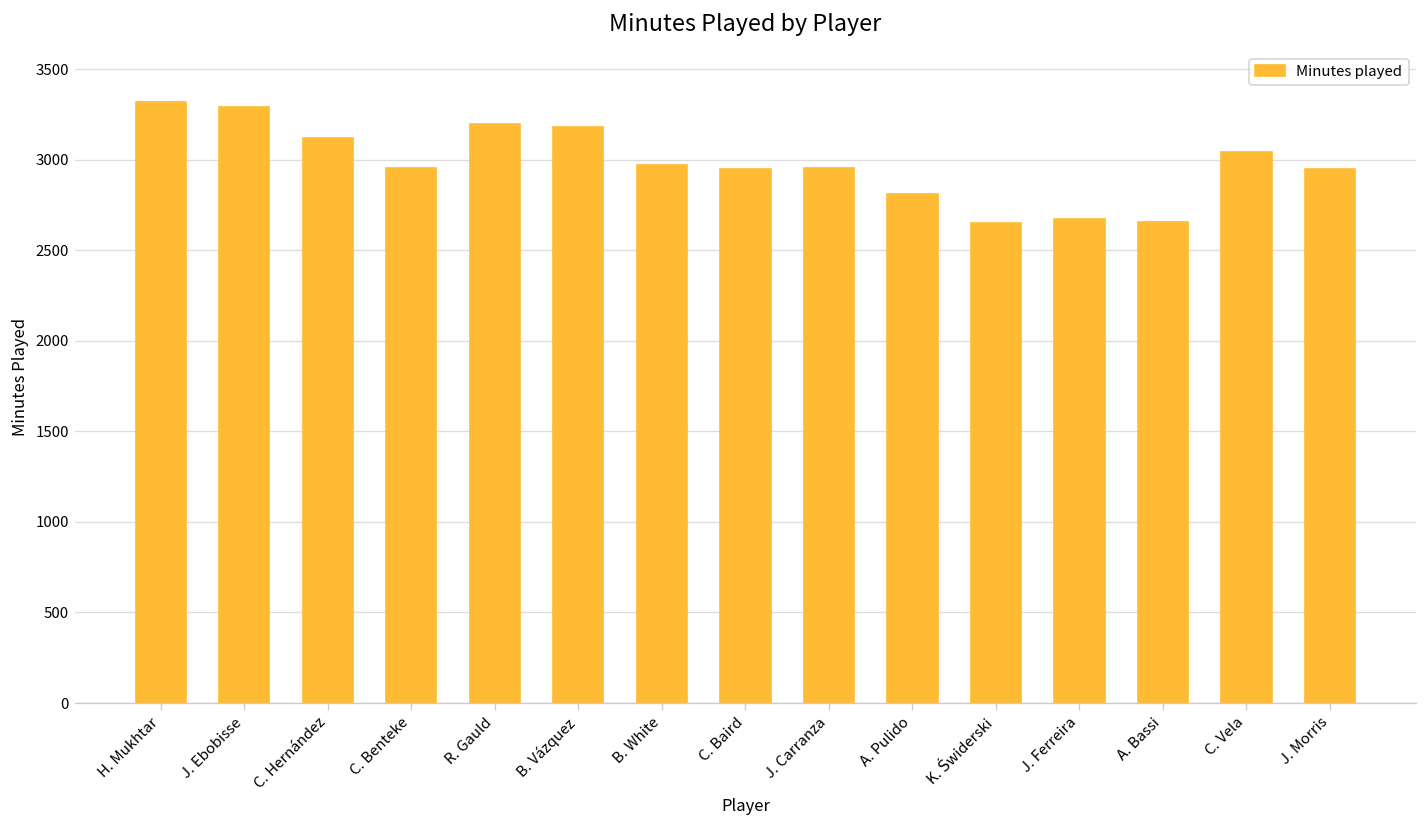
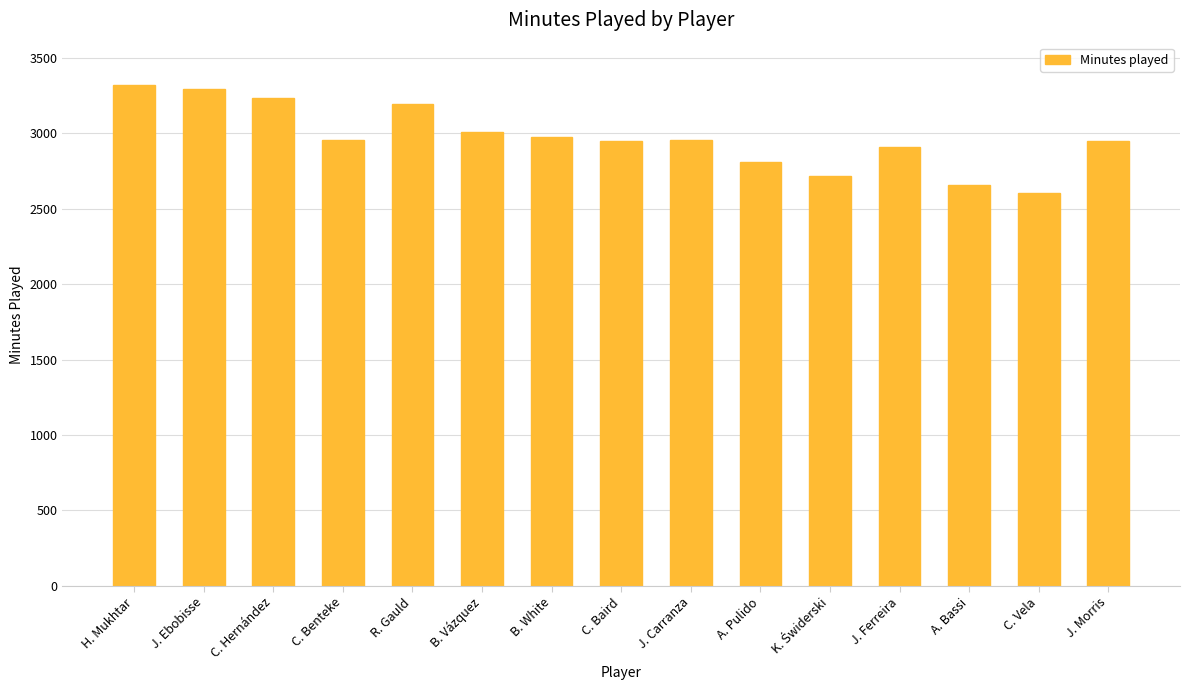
  {
    "H. Mukhtar": 3320,
    "J. Ebobisse": 3290,
-   "C. Hernández": 3120,
+   "C. Hernández": 3230,
    "C. Benteke": 2960,
    "R. Gauld": 3200,
-   "B. Vázquez": 3180,
+   "B. Vázquez": 3010,
    "B. White": 2970,
    "C. Baird": 2950,
    "J. Carranza": 2960,
    "A. Pulido": 2810,
-   "K. Świderski": 2650,
-   "J. Ferreira": 2680,
+   "K. Świderski": 2720,
+   "J. Ferreira": 2910,
    "A. Bassi": 2660,
-   "C. Vela": 3040,
+   "C. Vela": 2600,
    "J. Morris": 2950
  }
